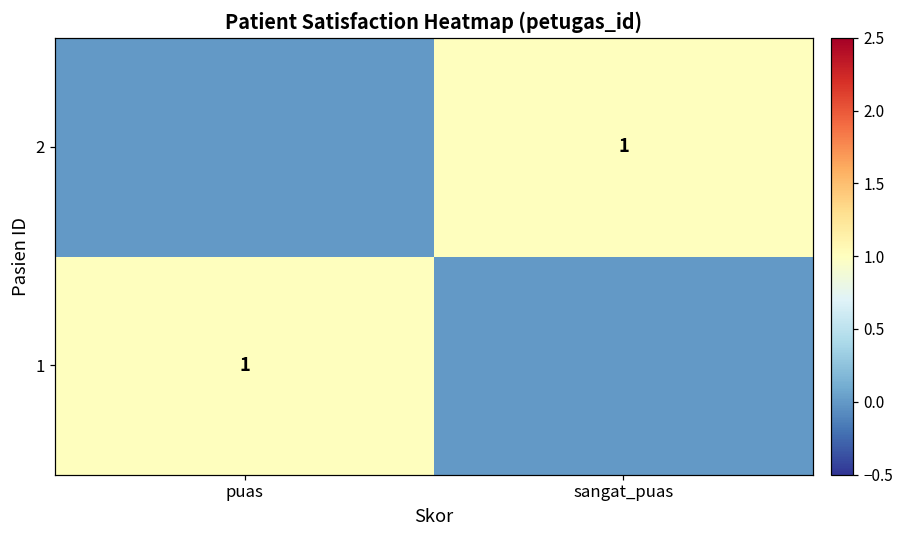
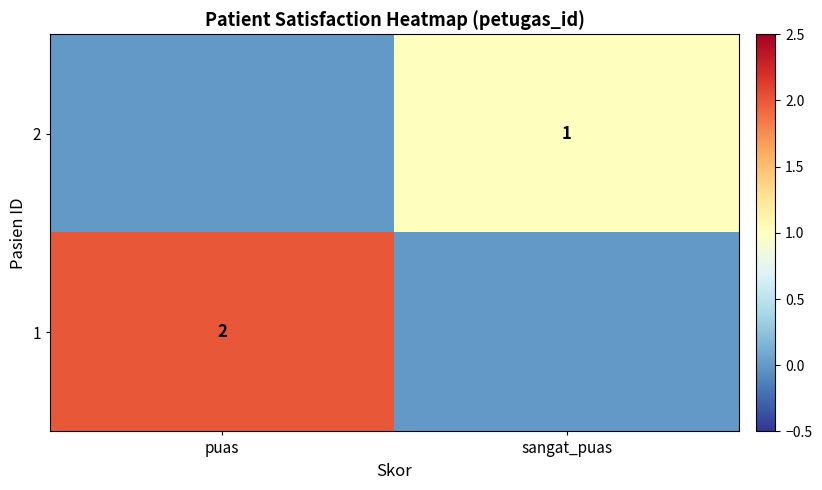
  {
    "2": {
      "sangat_puas": 1
    },
    "1": {
-     "puas": 1
+     "puas": 2
    }
  }
